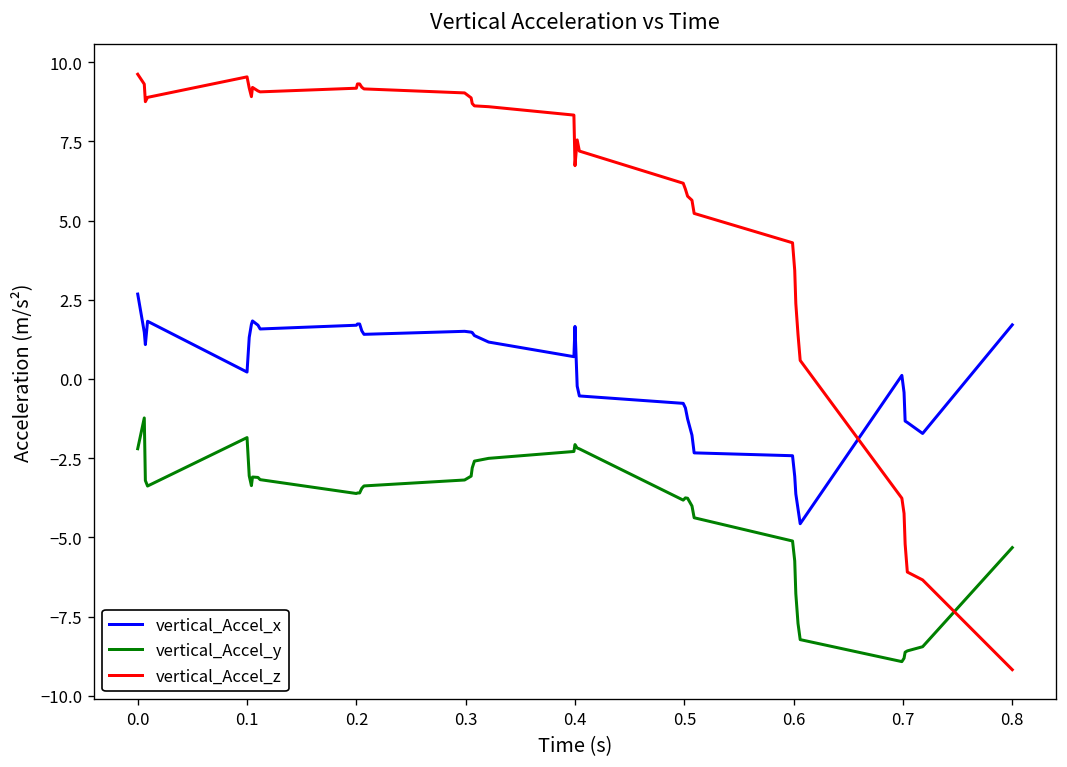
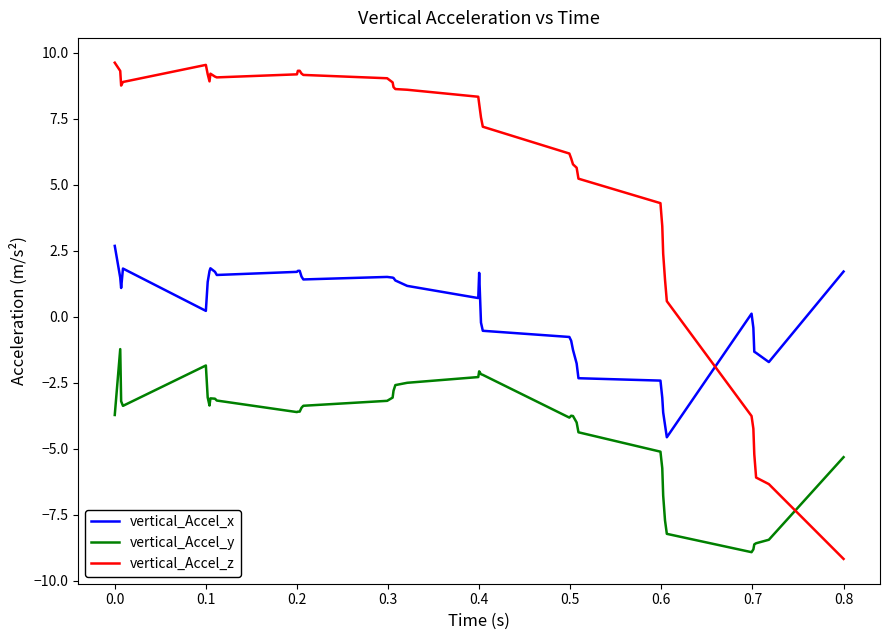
  {
    "vertical_Accel_x": {
      "0.0": 2.7,
      "0.1": 0.2,
      "0.2": 1.7,
      "0.4": 1.7,
      "0.8": 1.7
    },
    "vertical_Accel_y": {
-     "0.0": -2.2,
+     "0.0": -3.7,
      "0.1": -1.8,
      "0.2": -3.6,
      "0.4": -2.1,
      "0.8": -5.3
    },
    "vertical_Accel_z": {
      "0.0": 9.6,
      "0.1": 9.5,
      "0.2": 9.2,
-     "0.4": 6.7,
+     "0.4": 8.1,
      "0.8": -9.2
    }
  }
